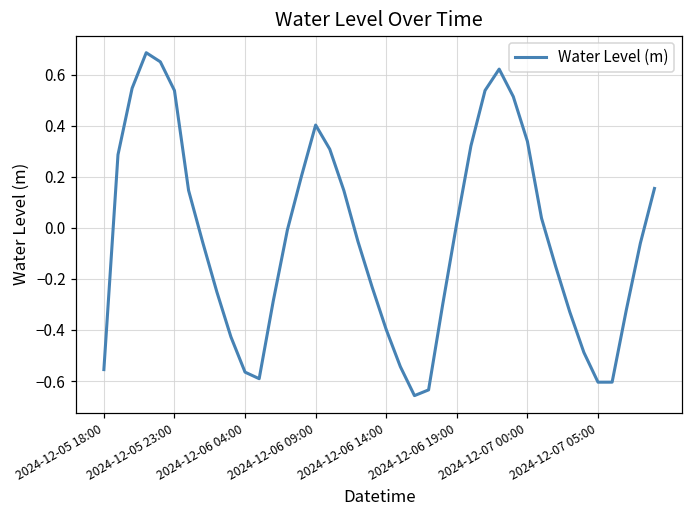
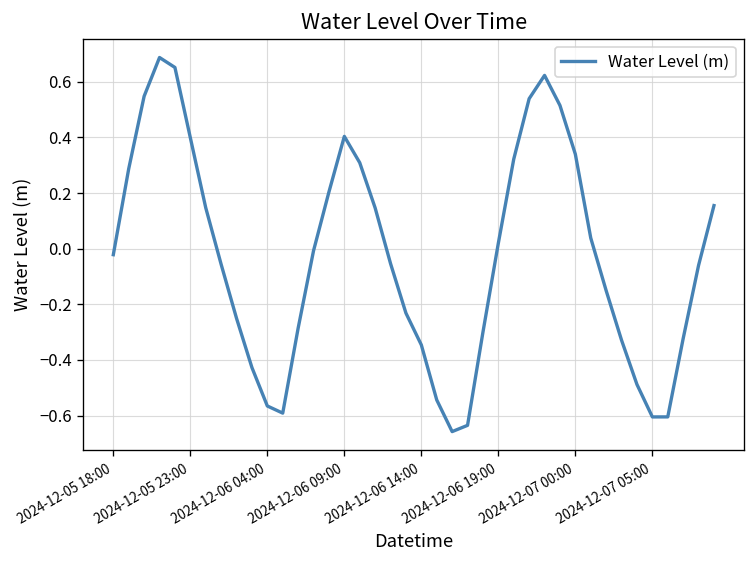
  {
-   "2024-12-05 18:00": -0.56,
-   "2024-12-05 23:00": 0.54,
+   "2024-12-05 18:00": -0.02,
+   "2024-12-05 23:00": 0.40,
    "2024-12-06 04:00": -0.57,
    "2024-12-06 09:00": 0.40,
-   "2024-12-06 14:00": -0.40,
+   "2024-12-06 14:00": -0.35,
    "2024-12-06 19:00": 0.02,
    "2024-12-07 00:00": 0.34,
    "2024-12-07 05:00": -0.60
  }
